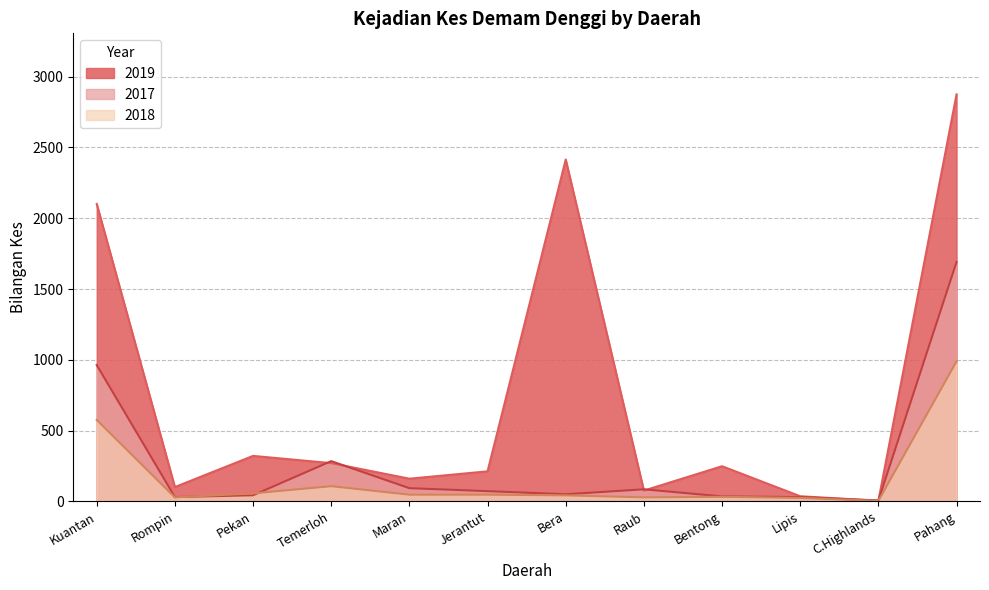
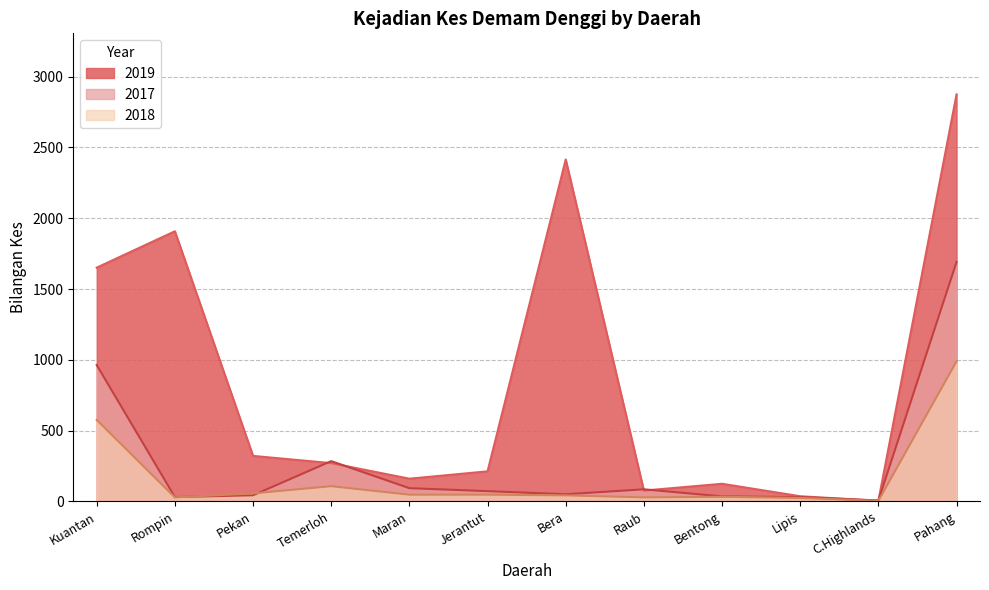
  {
    "2019": {
-     "Kuantan": 2100,
-     "Rompin": 100,
+     "Kuantan": 1650,
+     "Rompin": 1910,
      "Pekan": 320,
      "Maran": 160,
      "Jerantut": 210,
      "Bera": 2420,
-     "Bentong": 250,
+     "Bentong": 120,
      "Pahang": 2880
    }
  }
